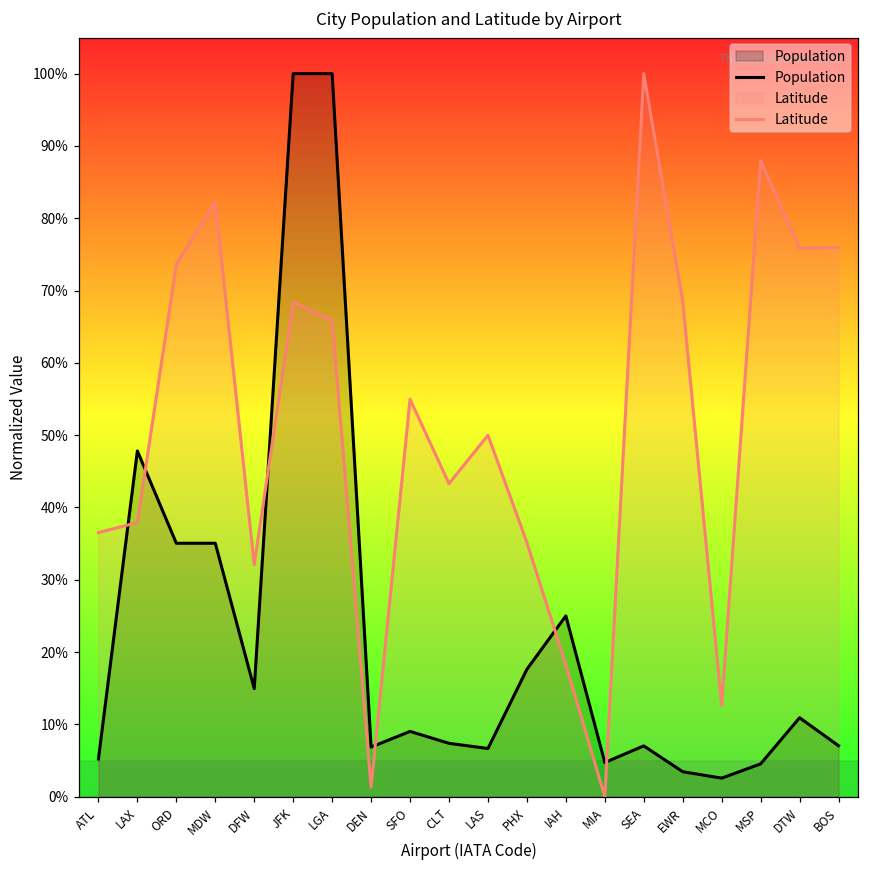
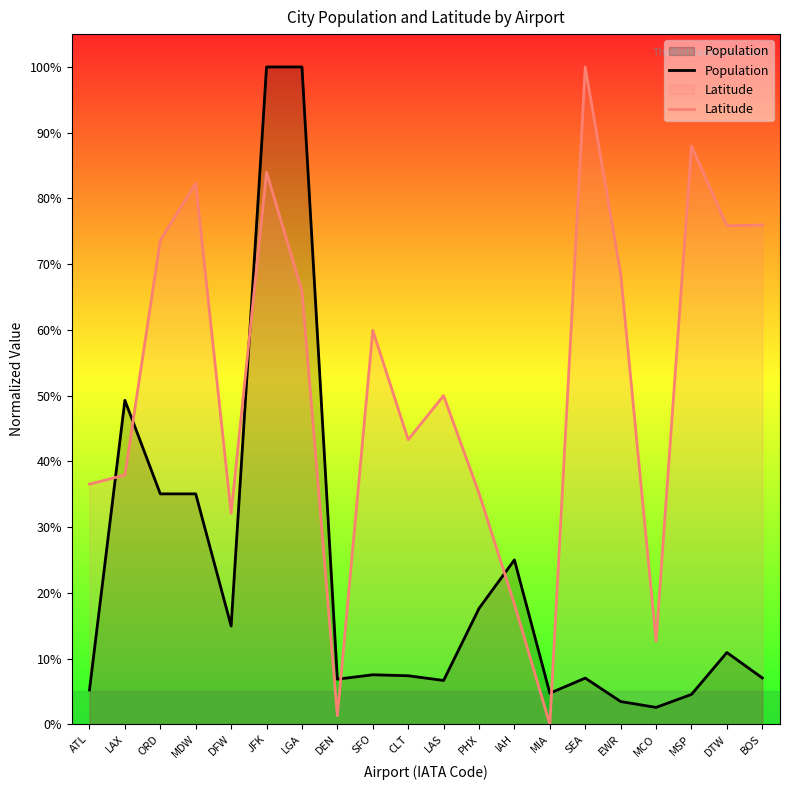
  {
    "Population": {
      "ATL": "5%",
-     "LAX": "48%",
+     "LAX": "49%",
      "ORD": "35%",
      "MDW": "35%",
      "DFW": "15%",
      "JFK": "100%",
      "LGA": "100%",
      "DEN": "7%",
-     "SFO": "9%",
+     "SFO": "8%",
      "CLT": "7%",
      "LAS": "7%",
      "PHX": "18%",
      "IAH": "25%",
      "SEA": "7%",
      "DTW": "11%",
      "BOS": "7%"
    },
    "Latitude": {
      "ATL": "37%",
      "LAX": "38%",
      "ORD": "74%",
      "MDW": "82%",
      "DFW": "32%",
-     "JFK": "68%",
+     "JFK": "84%",
      "LGA": "66%",
-     "SFO": "55%",
+     "SFO": "60%",
      "CLT": "43%",
      "LAS": "50%",
      "PHX": "35%",
      "IAH": "18%",
      "SEA": "100%",
      "EWR": "69%",
      "MCO": "13%",
      "MSP": "88%",
      "DTW": "76%",
      "BOS": "76%"
    }
  }
